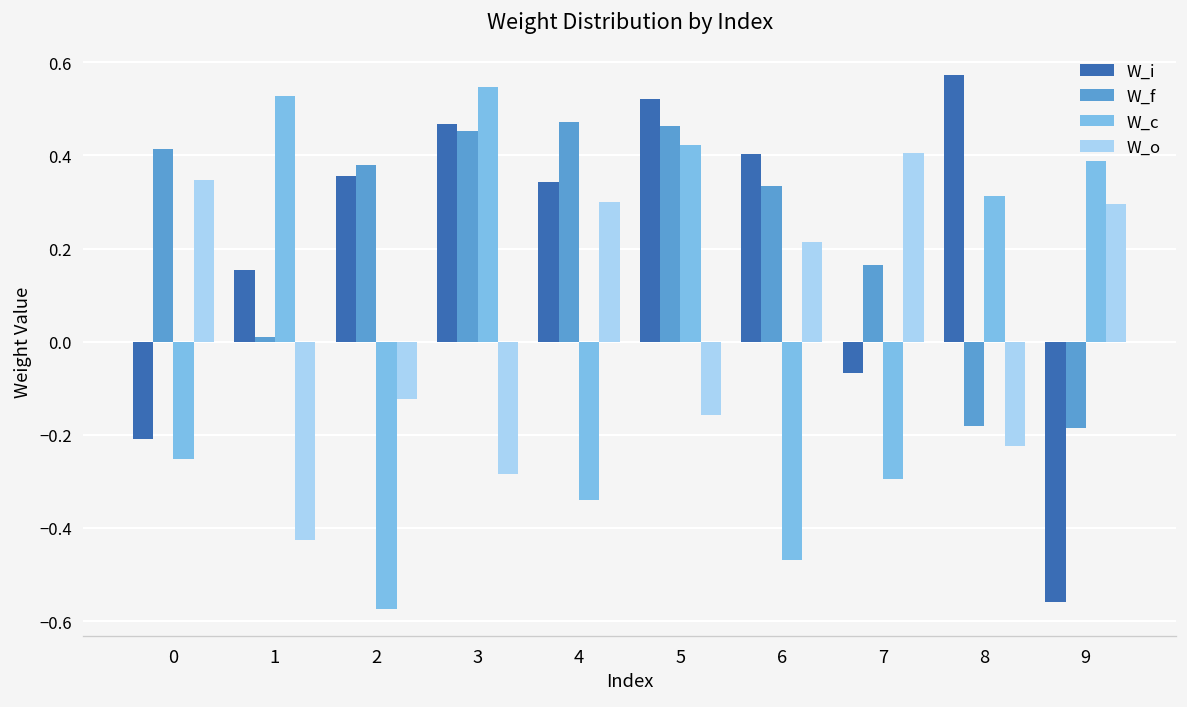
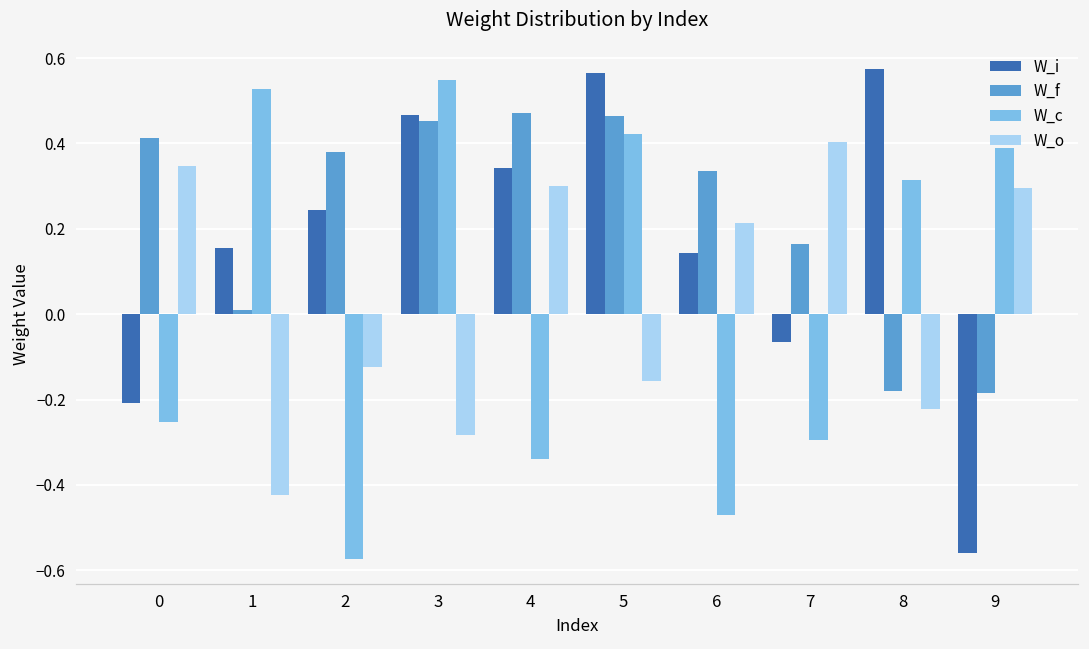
  {
    "W_i": {
      "0": -0.21,
      "1": 0.15,
-     "2": 0.36,
+     "2": 0.24,
      "3": 0.47,
      "4": 0.34,
-     "5": 0.52,
-     "6": 0.40,
+     "5": 0.57,
+     "6": 0.14,
      "7": -0.07,
      "8": 0.57,
      "9": -0.56
    }
  }
